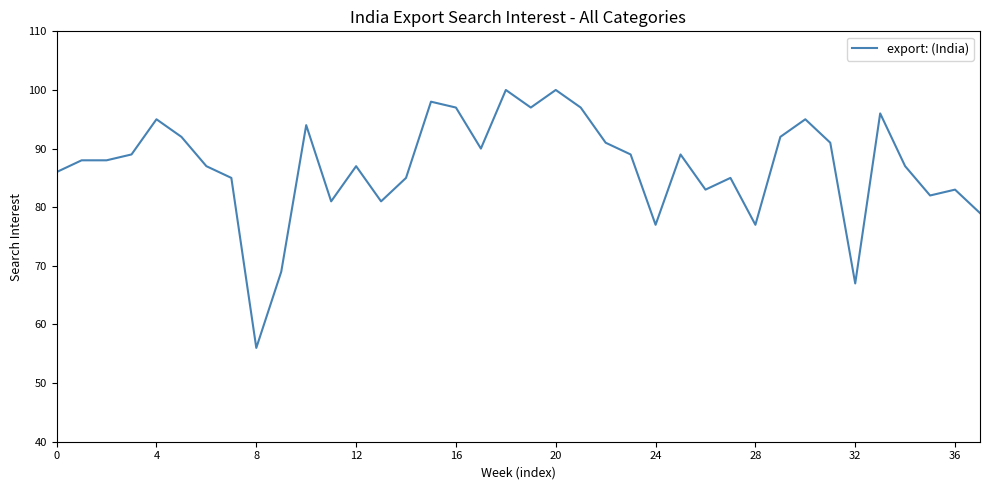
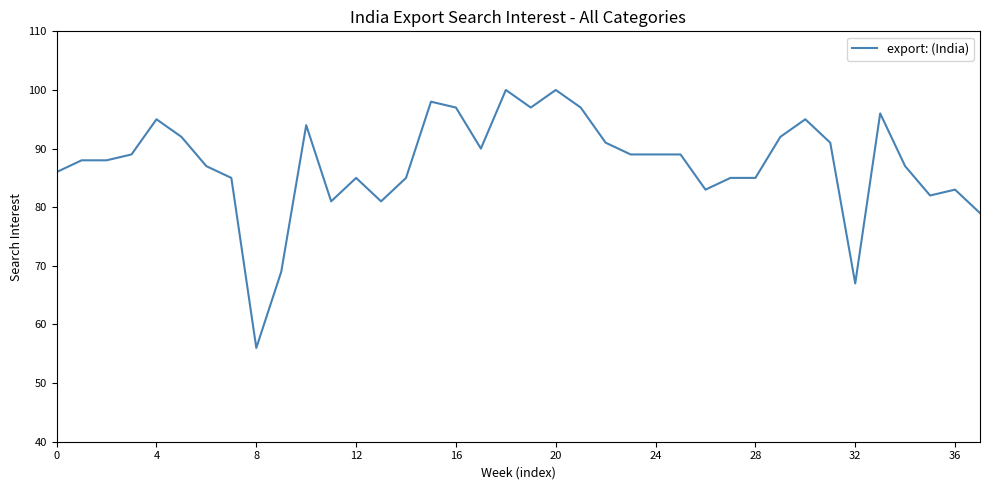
  {
    "0": 86,
    "4": 95,
    "8": 56,
-   "12": 87,
+   "12": 85,
    "16": 97,
    "20": 100,
-   "24": 77,
-   "28": 77,
+   "24": 89,
+   "28": 85,
    "32": 67,
    "36": 83
  }
